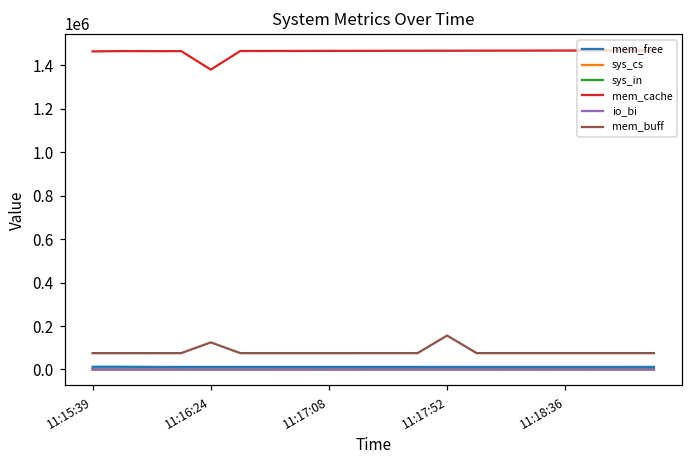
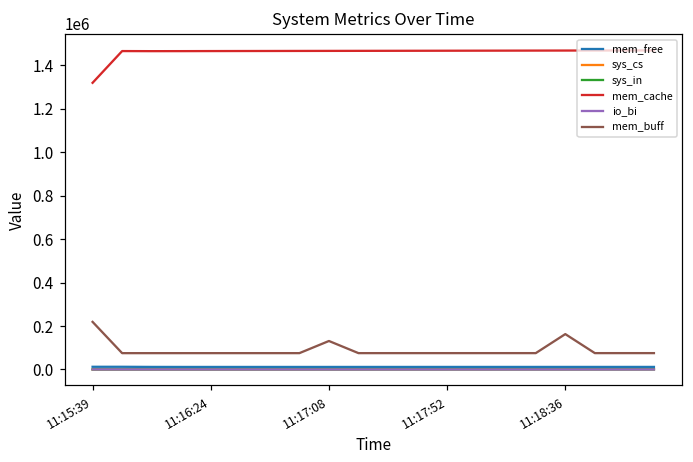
  {
    "mem_cache": {
-     "11:15:39": 1460000,
-     "11:16:24": 1380000,
+     "11:15:39": 1320000,
+     "11:16:24": 1460000,
      "11:17:08": 1470000,
      "11:17:52": 1470000,
      "11:18:36": 1470000
    },
    "mem_buff": {
-     "11:15:39": 80000,
-     "11:16:24": 120000,
-     "11:17:08": 80000,
-     "11:17:52": 160000,
-     "11:18:36": 80000
+     "11:15:39": 220000,
+     "11:16:24": 80000,
+     "11:17:08": 130000,
+     "11:17:52": 80000,
+     "11:18:36": 160000
    }
  }
